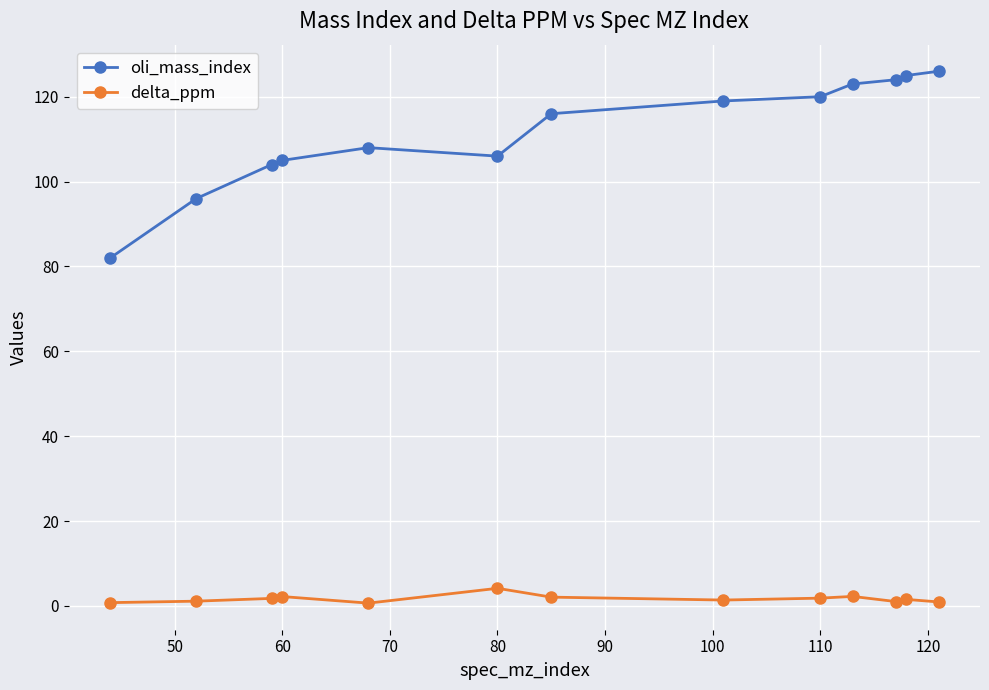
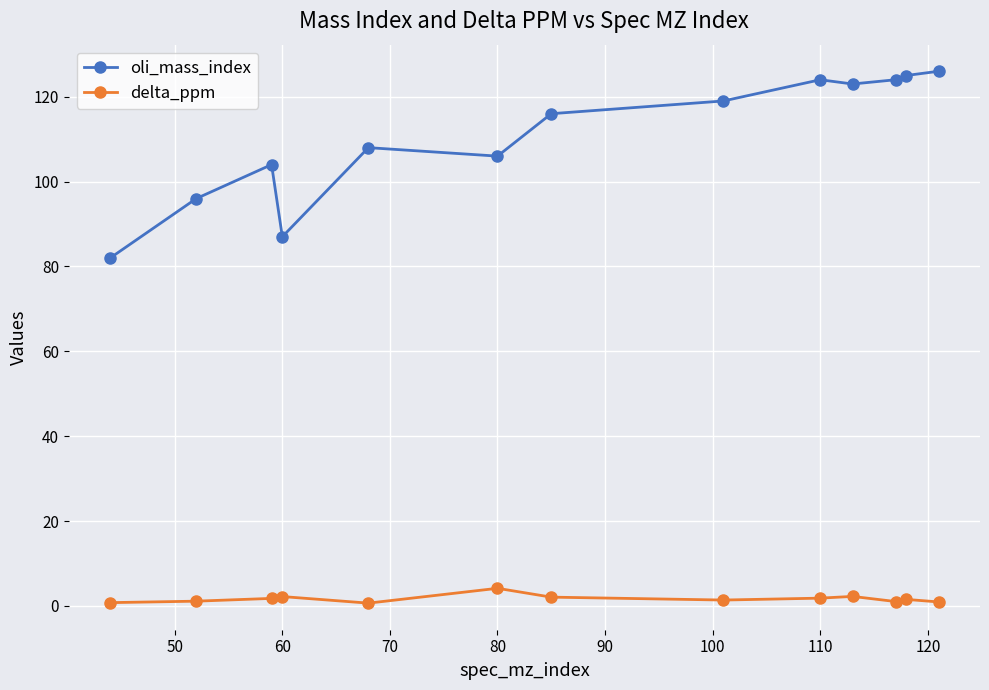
  {
    "oli_mass_index": {
-     "60": 105,
+     "60": 87,
      "80": 106,
-     "110": 120
+     "110": 124
    },
    "delta_ppm": {
      "60": 2,
      "80": 4,
      "110": 2
    }
  }
